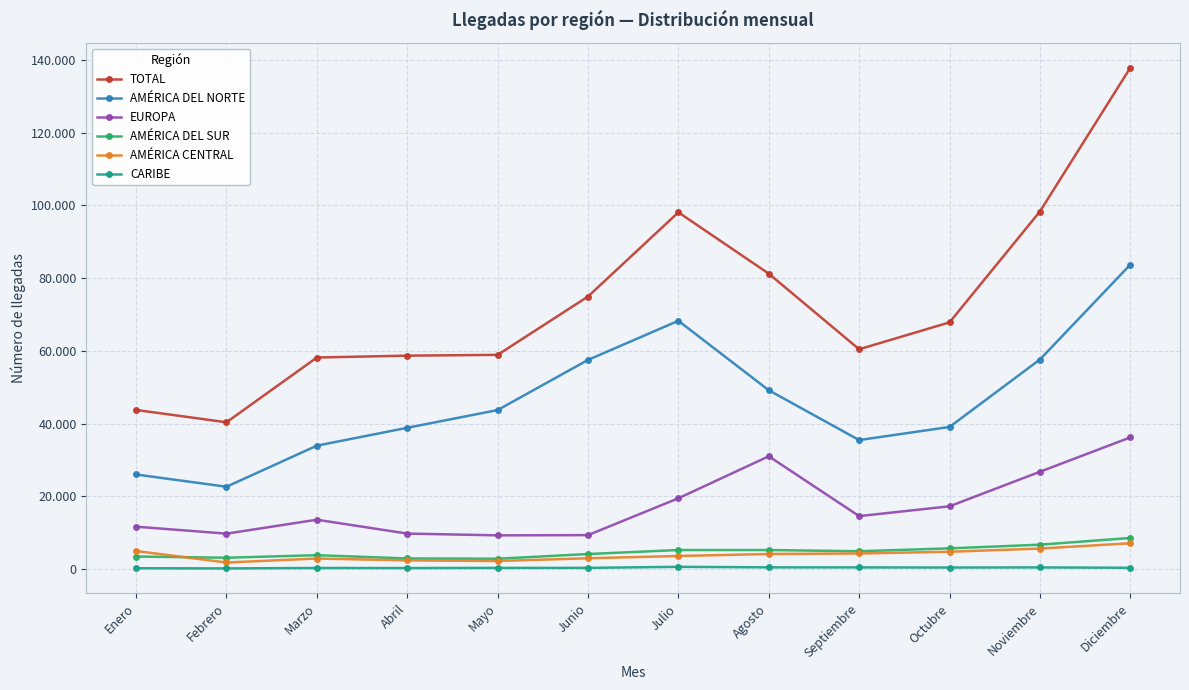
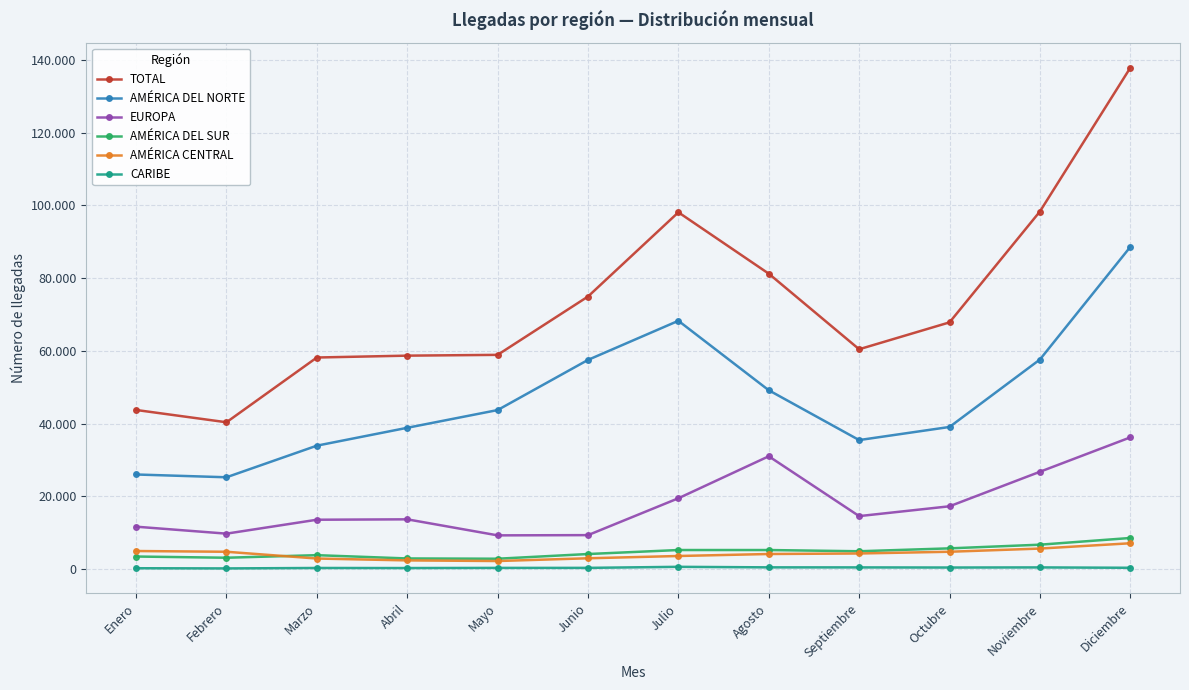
  {
    "TOTAL": {
      "Enero": 44,
      "Febrero": 40,
      "Marzo": 58,
      "Abril": 59,
      "Mayo": 59,
      "Junio": 75,
      "Julio": 98,
      "Agosto": 81,
      "Septiembre": 60,
      "Octubre": 68,
      "Noviembre": 98,
      "Diciembre": 138
    },
    "AMÉRICA DEL NORTE": {
      "Enero": 26,
-     "Febrero": 23,
+     "Febrero": 25,
      "Marzo": 34,
      "Abril": 39,
      "Mayo": 44,
      "Junio": 58,
      "Julio": 68,
      "Agosto": 49,
      "Septiembre": 35,
      "Octubre": 39,
      "Noviembre": 58,
-     "Diciembre": 84
+     "Diciembre": 89
    },
    "EUROPA": {
      "Enero": 12,
      "Febrero": 10,
      "Marzo": 14,
-     "Abril": 10,
+     "Abril": 14,
      "Mayo": 9,
      "Junio": 9,
      "Julio": 19,
      "Agosto": 31,
      "Septiembre": 15,
      "Octubre": 17,
      "Noviembre": 27,
      "Diciembre": 36
    },
    "AMÉRICA CENTRAL": {
      "Enero": 5,
-     "Febrero": 2,
+     "Febrero": 5,
      "Marzo": 3,
      "Junio": 3,
      "Julio": 4,
      "Agosto": 4,
      "Octubre": 5,
      "Noviembre": 6,
      "Diciembre": 7
    }
  }
